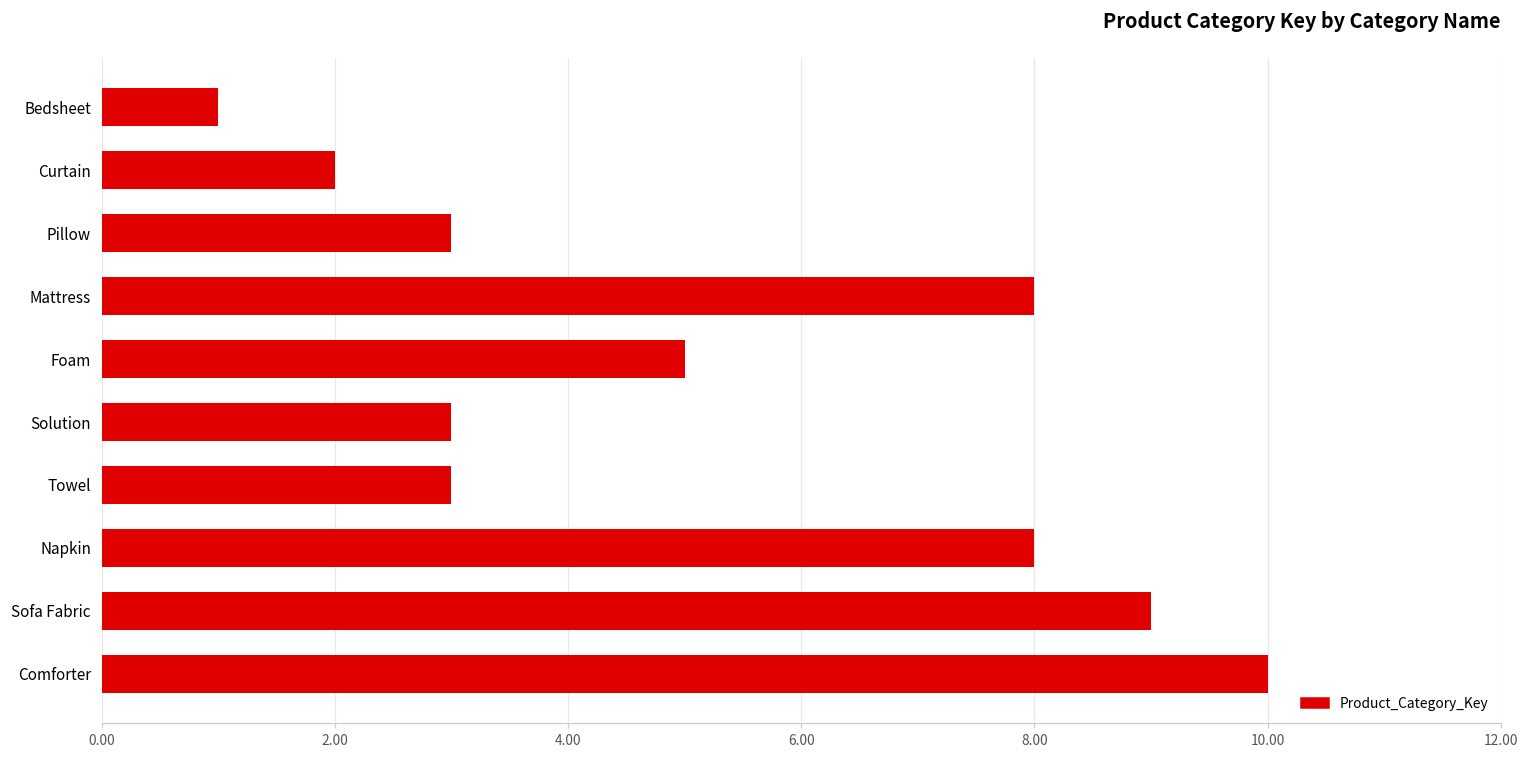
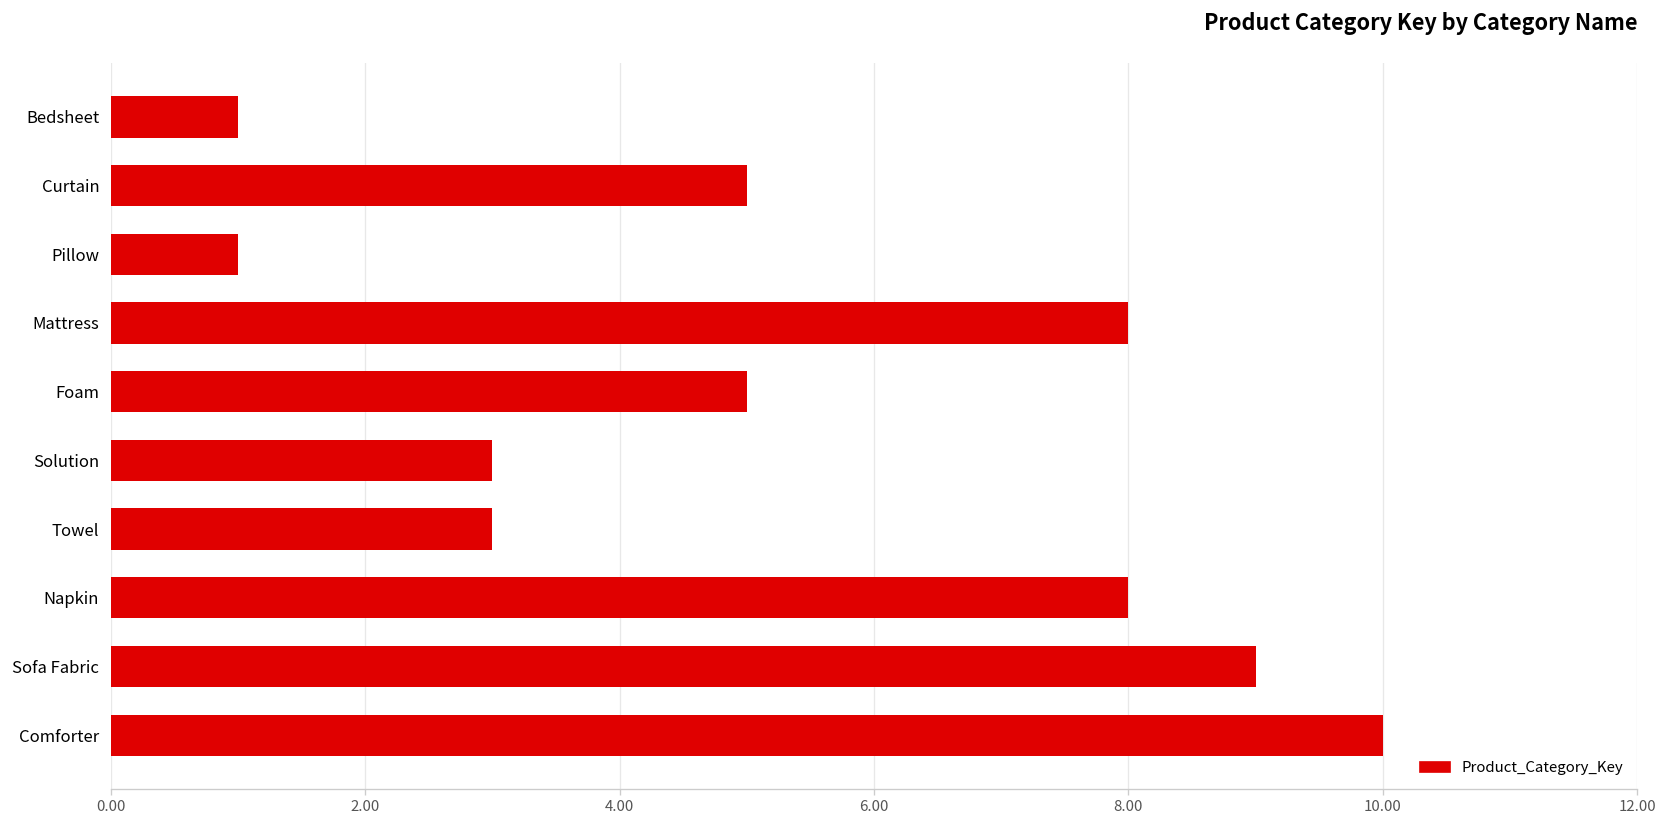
  {
    "Bedsheet": 1,
-   "Curtain": 2,
-   "Pillow": 3,
+   "Curtain": 5,
+   "Pillow": 1,
    "Mattress": 8,
    "Foam": 5,
    "Solution": 3,
    "Towel": 3,
    "Napkin": 8,
    "Sofa Fabric": 9,
    "Comforter": 10
  }
